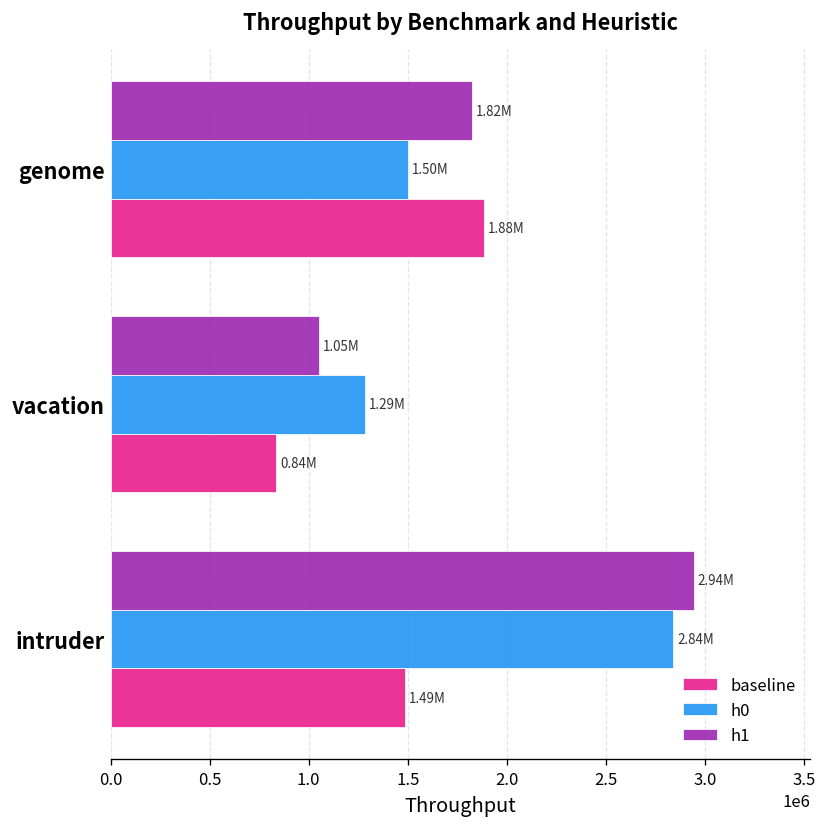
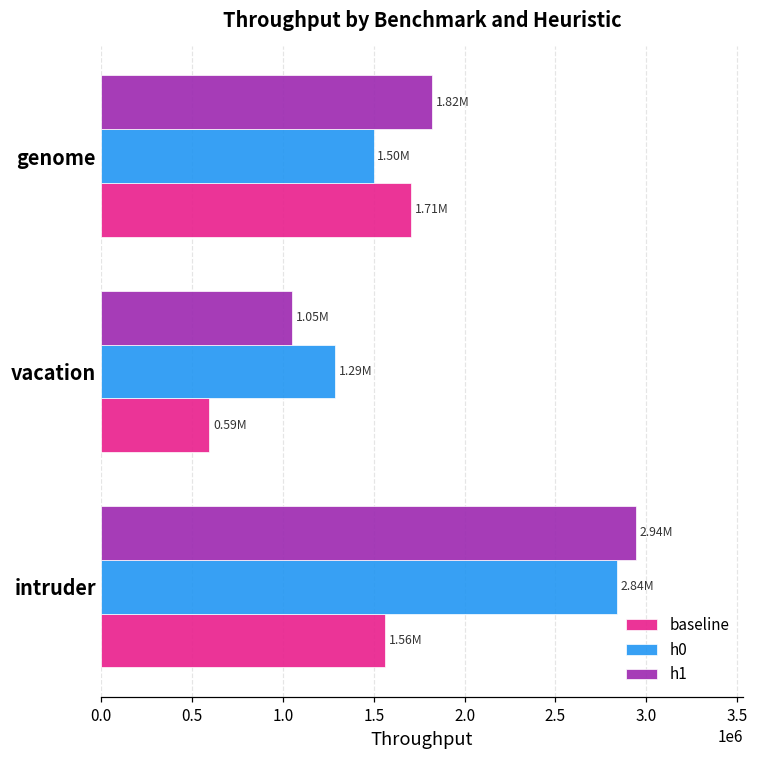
  {
    "baseline": {
-     "genome": "1.88M",
-     "vacation": "0.84M",
-     "intruder": "1.49M"
+     "genome": "1.71M",
+     "vacation": "0.59M",
+     "intruder": "1.56M"
    },
    "h0": {
      "genome": "1.50M",
      "vacation": "1.29M",
      "intruder": "2.84M"
    },
    "h1": {
      "genome": "1.82M",
      "vacation": "1.05M",
      "intruder": "2.94M"
    }
  }
